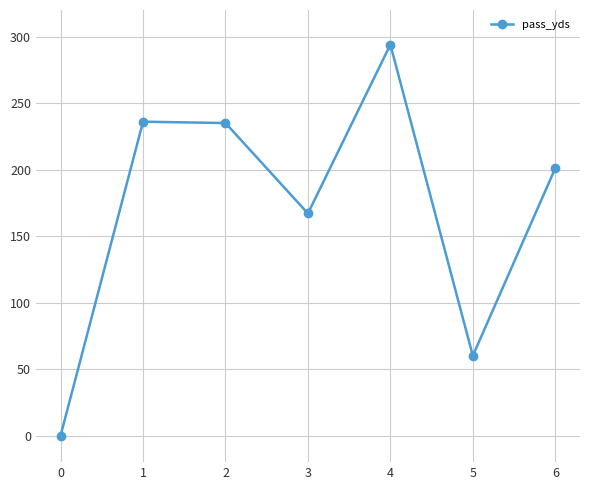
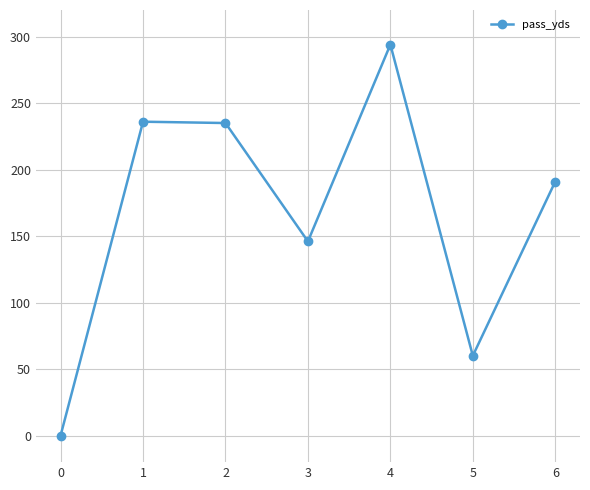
  {
    "0": 0,
    "1": 236,
    "2": 235,
-   "3": 167,
+   "3": 146,
    "4": 294,
    "5": 60,
-   "6": 201
+   "6": 191
  }
